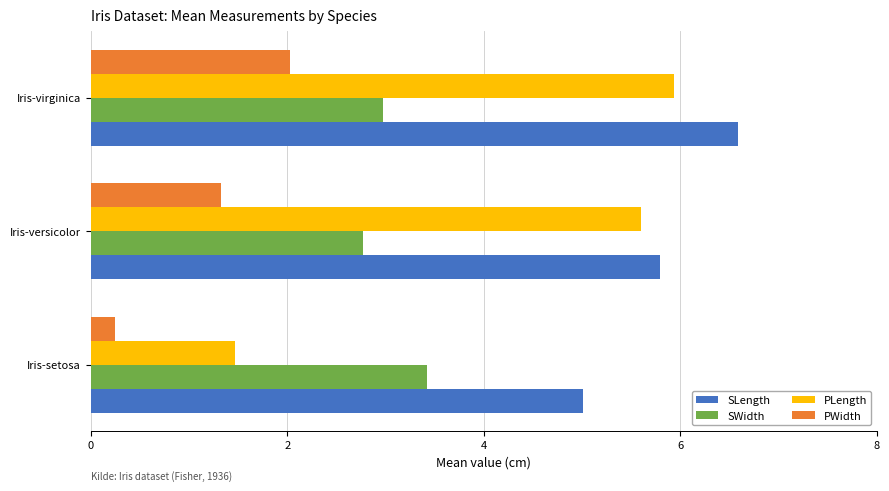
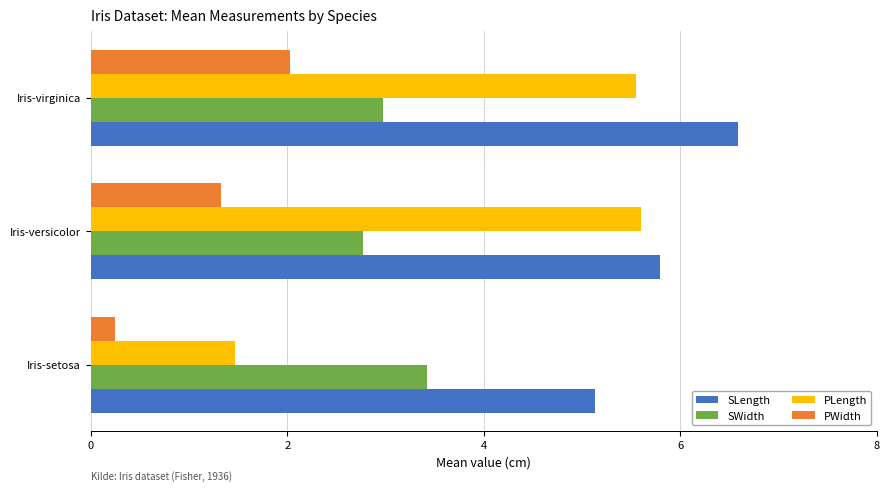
  {
    "SLength": {
      "Iris-virginica": 6.6,
      "Iris-versicolor": 5.8,
-     "Iris-setosa": 5.0
+     "Iris-setosa": 5.1
    },
    "SWidth": {
      "Iris-virginica": 3.0,
      "Iris-versicolor": 2.8,
      "Iris-setosa": 3.4
    },
    "PLength": {
-     "Iris-virginica": 5.9,
+     "Iris-virginica": 5.6,
      "Iris-versicolor": 5.6,
      "Iris-setosa": 1.5
    },
    "PWidth": {
      "Iris-virginica": 2.0,
      "Iris-versicolor": 1.3,
      "Iris-setosa": 0.2
    }
  }
